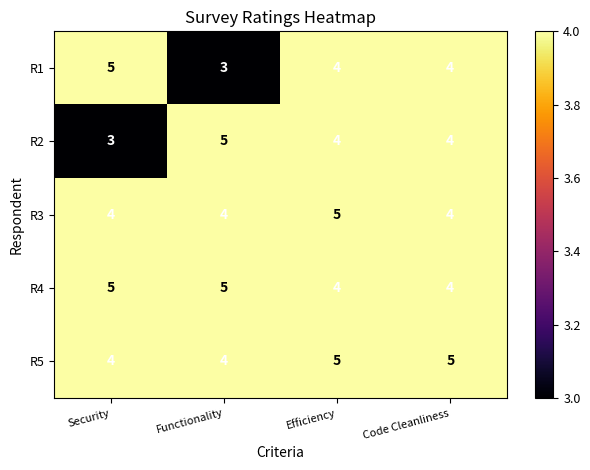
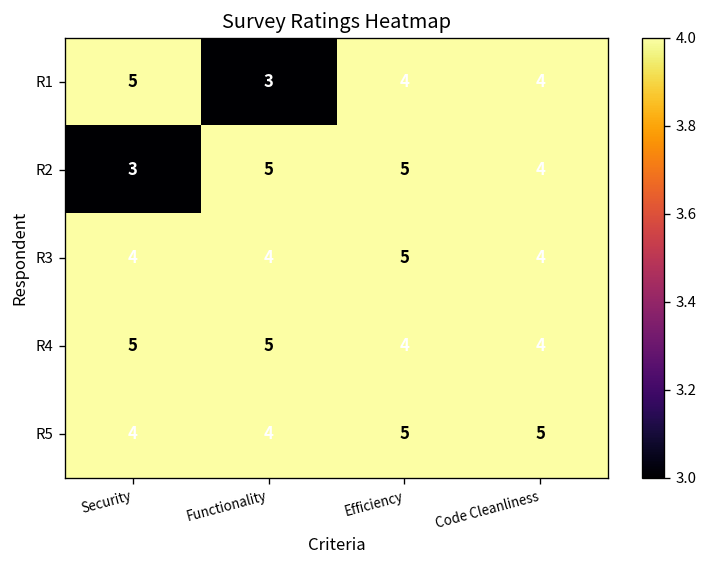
  {
    "R1": {
      "Security": 5,
      "Functionality": 3,
      "Efficiency": 4,
      "Code Cleanliness": 4
    },
    "R2": {
      "Security": 3,
      "Functionality": 5,
-     "Efficiency": 4,
+     "Efficiency": 5,
      "Code Cleanliness": 4
    },
    "R3": {
      "Security": 4,
      "Functionality": 4,
      "Efficiency": 5,
      "Code Cleanliness": 4
    },
    "R4": {
      "Security": 5,
      "Functionality": 5,
      "Efficiency": 4,
      "Code Cleanliness": 4
    },
    "R5": {
      "Security": 4,
      "Functionality": 4,
      "Efficiency": 5,
      "Code Cleanliness": 5
    }
  }
